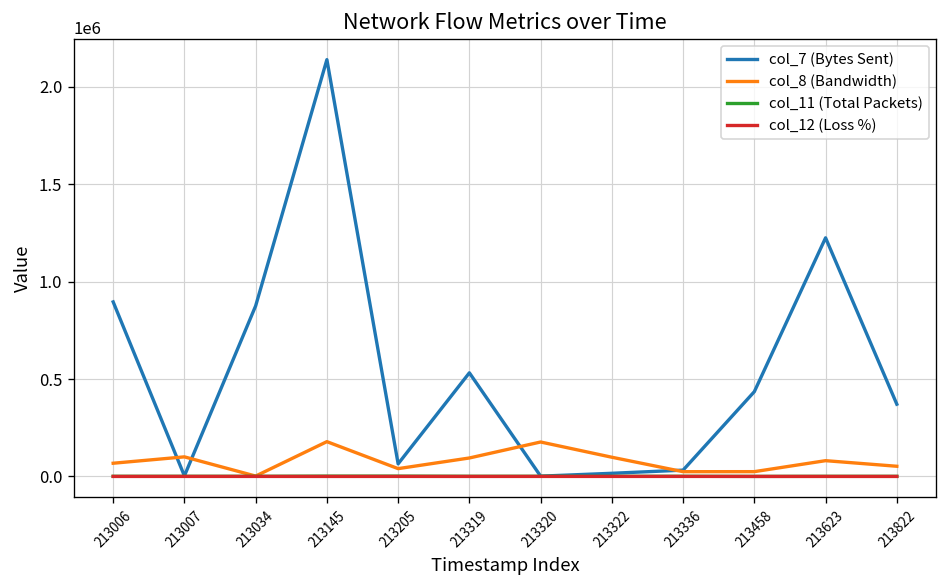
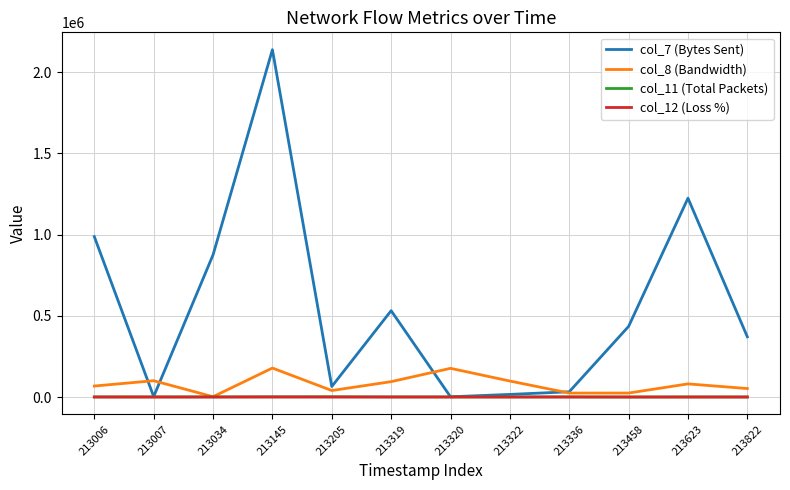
  {
    "col_7 (Bytes Sent)": {
-     "213006": 900000,
+     "213006": 990000,
      "213034": 880000,
      "213145": 2140000,
      "213205": 60000,
      "213319": 530000,
      "213458": 440000,
      "213623": 1220000,
      "213822": 370000
    },
    "col_8 (Bandwidth)": {
      "213006": 70000,
      "213007": 100000,
      "213145": 180000,
      "213205": 40000,
      "213319": 90000,
      "213320": 180000,
      "213322": 100000,
      "213458": 20000,
      "213623": 80000,
      "213822": 50000
    },
    "col_12 (Loss %)": {
      "213006": 0,
      "213145": 0,
      "213205": 0,
      "213319": 0,
      "213322": 0,
      "213336": 0,
      "213458": 0,
      "213623": 0,
      "213822": 0
    }
  }
